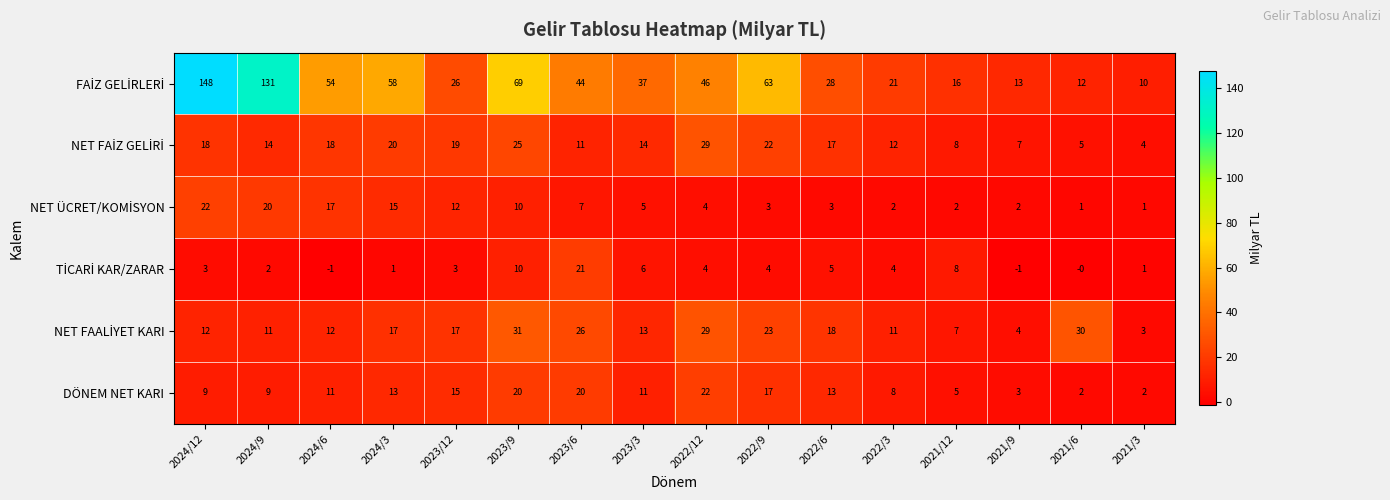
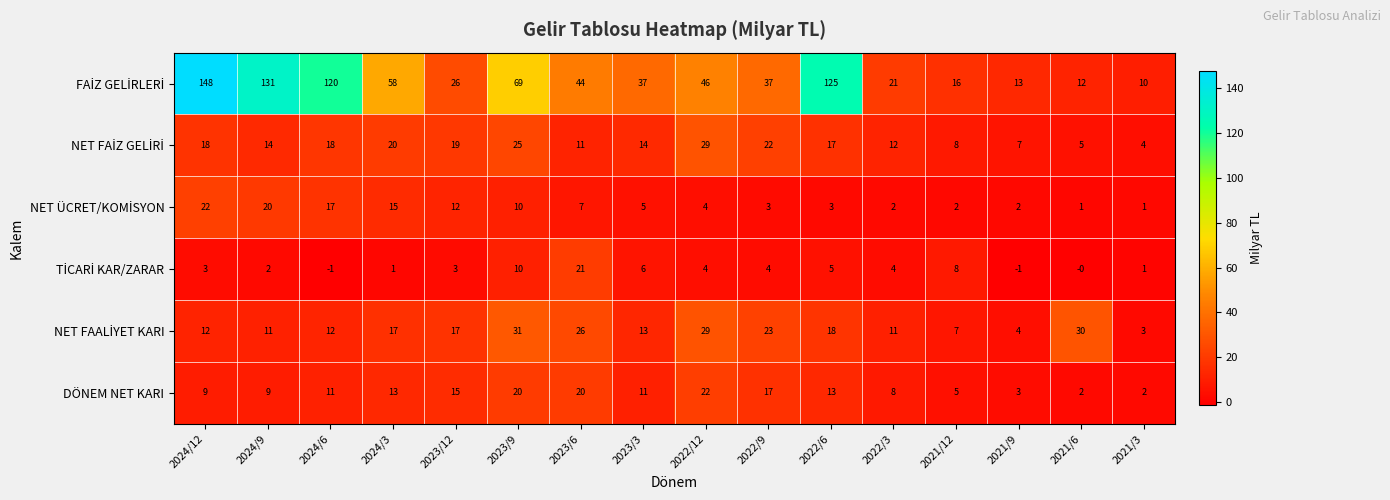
  {
    "FAİZ GELİRLERİ": {
      "2024/12": 148,
      "2024/9": 131,
-     "2024/6": 54,
+     "2024/6": 120,
      "2024/3": 58,
      "2023/12": 26,
      "2023/9": 69,
      "2023/6": 44,
      "2023/3": 37,
      "2022/12": 46,
-     "2022/9": 63,
-     "2022/6": 28,
+     "2022/9": 37,
+     "2022/6": 125,
      "2022/3": 21,
      "2021/12": 16,
      "2021/9": 13,
      "2021/6": 12,
      "2021/3": 10
    },
    "NET FAİZ GELİRİ": {
      "2024/12": 18,
      "2024/9": 14,
      "2024/6": 18,
      "2024/3": 20,
      "2023/12": 19,
      "2023/9": 25,
      "2023/6": 11,
      "2023/3": 14,
      "2022/12": 29,
      "2022/9": 22,
      "2022/6": 17,
      "2022/3": 12,
      "2021/12": 8,
      "2021/9": 7,
      "2021/6": 5,
      "2021/3": 4
    },
    "NET ÜCRET/KOMİSYON": {
      "2024/12": 22,
      "2024/9": 20,
      "2024/6": 17,
      "2024/3": 15,
      "2023/12": 12,
      "2023/9": 10,
      "2023/6": 7,
      "2023/3": 5,
      "2022/12": 4,
      "2022/9": 3,
      "2022/6": 3,
      "2022/3": 2,
      "2021/12": 2,
      "2021/9": 2,
      "2021/6": 1,
      "2021/3": 1
    },
    "TİCARİ KAR/ZARAR": {
      "2024/12": 3,
      "2024/9": 2,
      "2024/6": -1,
      "2024/3": 1,
      "2023/12": 3,
      "2023/9": 10,
      "2023/6": 21,
      "2023/3": 6,
      "2022/12": 4,
      "2022/9": 4,
      "2022/6": 5,
      "2022/3": 4,
      "2021/12": 8,
      "2021/9": -1,
      "2021/6": -0,
      "2021/3": 1
    },
    "NET FAALİYET KARI": {
      "2024/12": 12,
      "2024/9": 11,
      "2024/6": 12,
      "2024/3": 17,
      "2023/12": 17,
      "2023/9": 31,
      "2023/6": 26,
      "2023/3": 13,
      "2022/12": 29,
      "2022/9": 23,
      "2022/6": 18,
      "2022/3": 11,
      "2021/12": 7,
      "2021/9": 4,
      "2021/6": 30,
      "2021/3": 3
    },
    "DÖNEM NET KARI": {
      "2024/12": 9,
      "2024/9": 9,
      "2024/6": 11,
      "2024/3": 13,
      "2023/12": 15,
      "2023/9": 20,
      "2023/6": 20,
      "2023/3": 11,
      "2022/12": 22,
      "2022/9": 17,
      "2022/6": 13,
      "2022/3": 8,
      "2021/12": 5,
      "2021/9": 3,
      "2021/6": 2,
      "2021/3": 2
    }
  }
